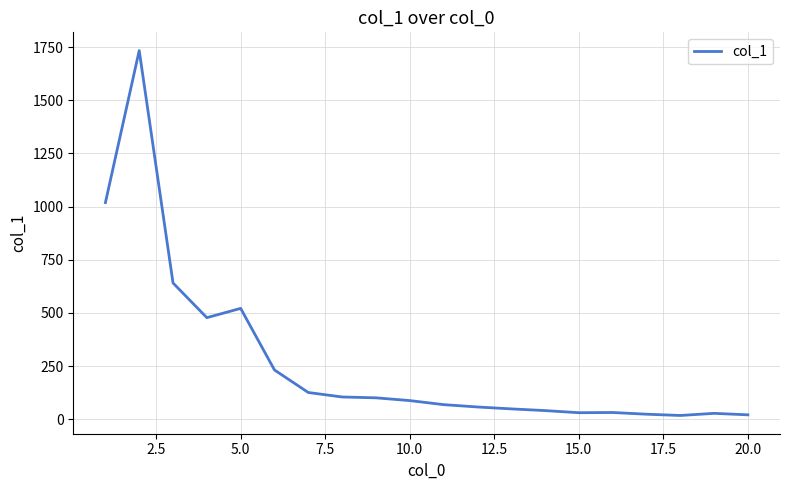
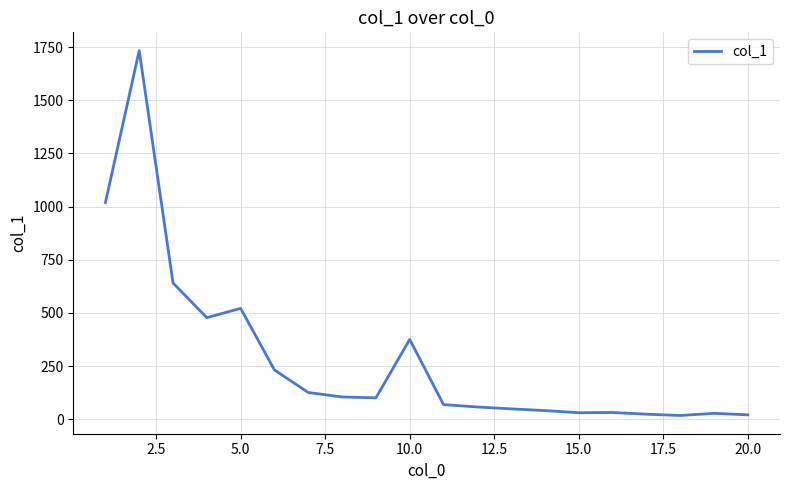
  {
    "5.0": 520,
-   "10.0": 90,
+   "10.0": 380,
    "15.0": 30,
    "20.0": 20
  }
